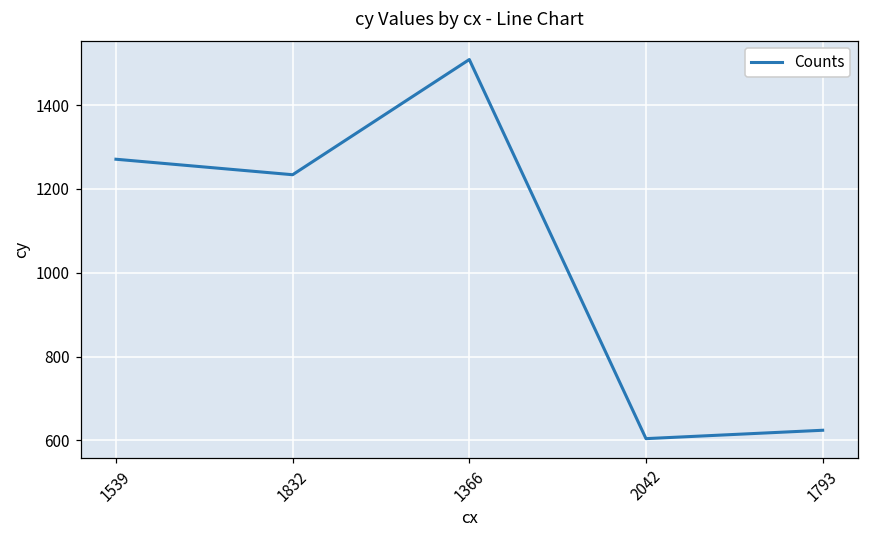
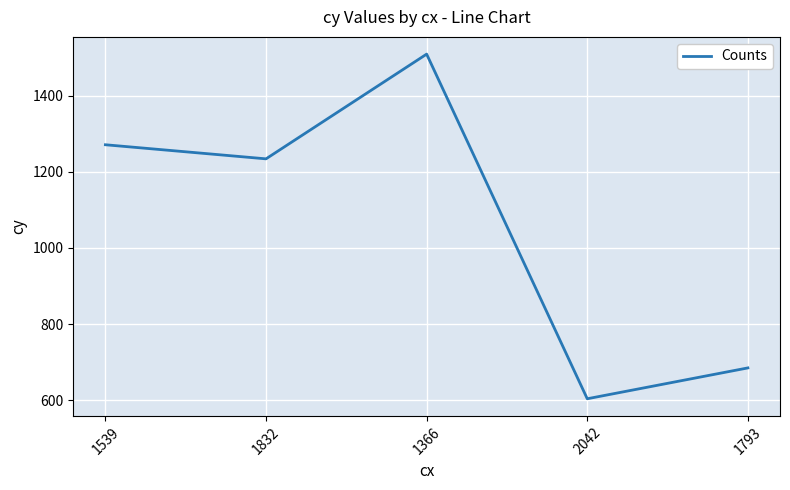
  {
    "1539": 1270,
    "1832": 1230,
    "1366": 1510,
    "2042": 600,
-   "1793": 620
+   "1793": 690
  }
